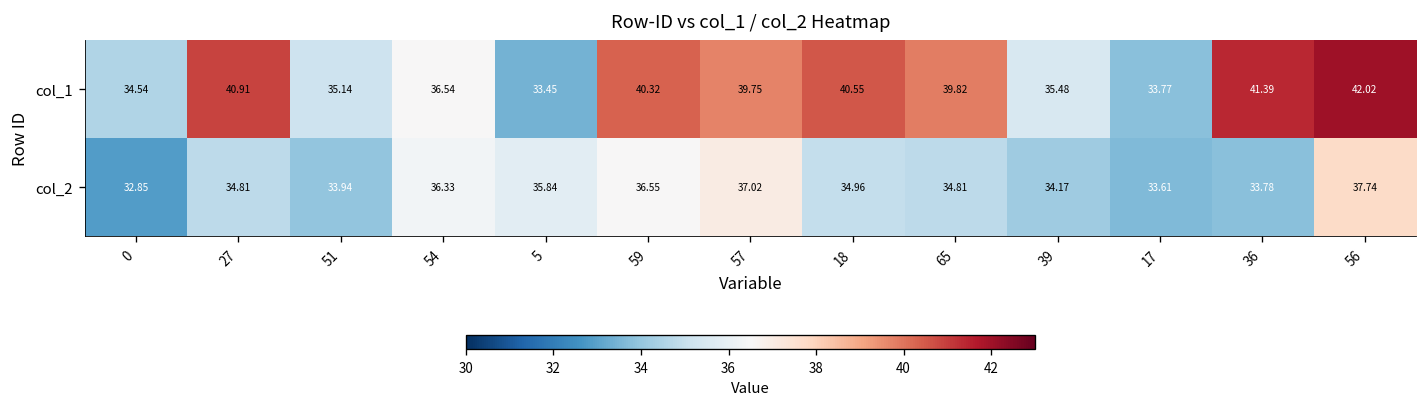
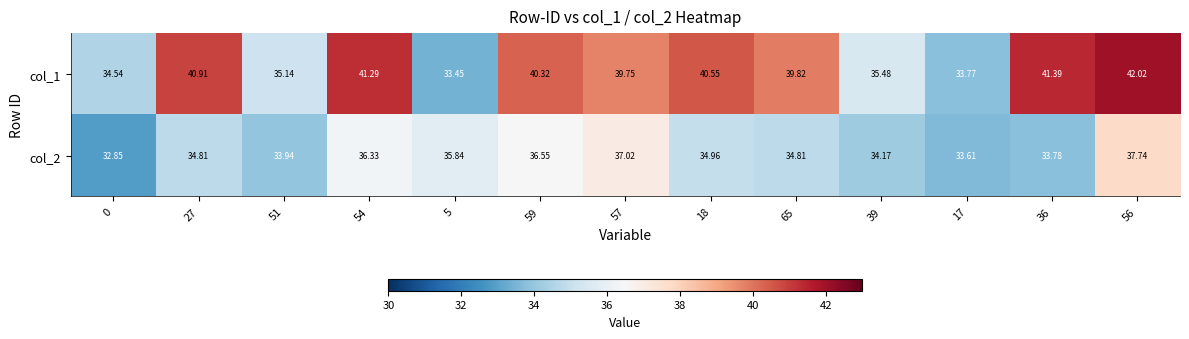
  {
    "col_1": {
      "0": 34.54,
      "27": 40.91,
      "51": 35.14,
-     "54": 36.54,
+     "54": 41.29,
      "5": 33.45,
      "59": 40.32,
      "57": 39.75,
      "18": 40.55,
      "65": 39.82,
      "39": 35.48,
      "17": 33.77,
      "36": 41.39,
      "56": 42.02
    },
    "col_2": {
      "0": 32.85,
      "27": 34.81,
      "51": 33.94,
      "54": 36.33,
      "5": 35.84,
      "59": 36.55,
      "57": 37.02,
      "18": 34.96,
      "65": 34.81,
      "39": 34.17,
      "17": 33.61,
      "36": 33.78,
      "56": 37.74
    }
  }
